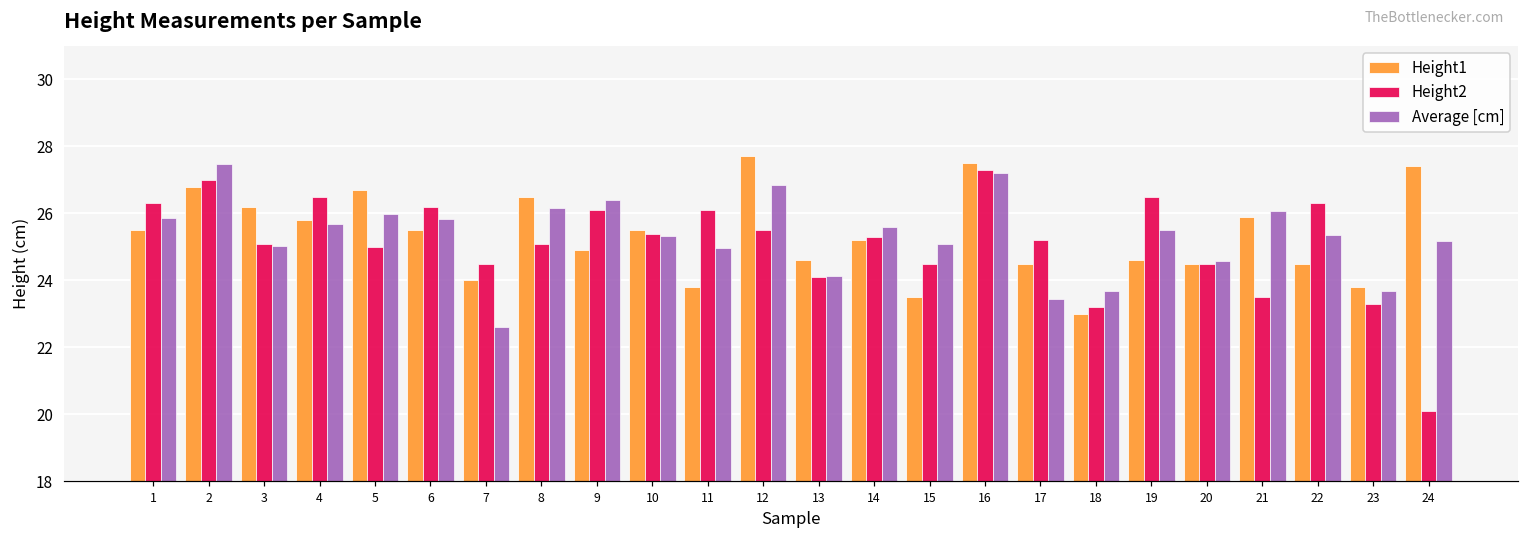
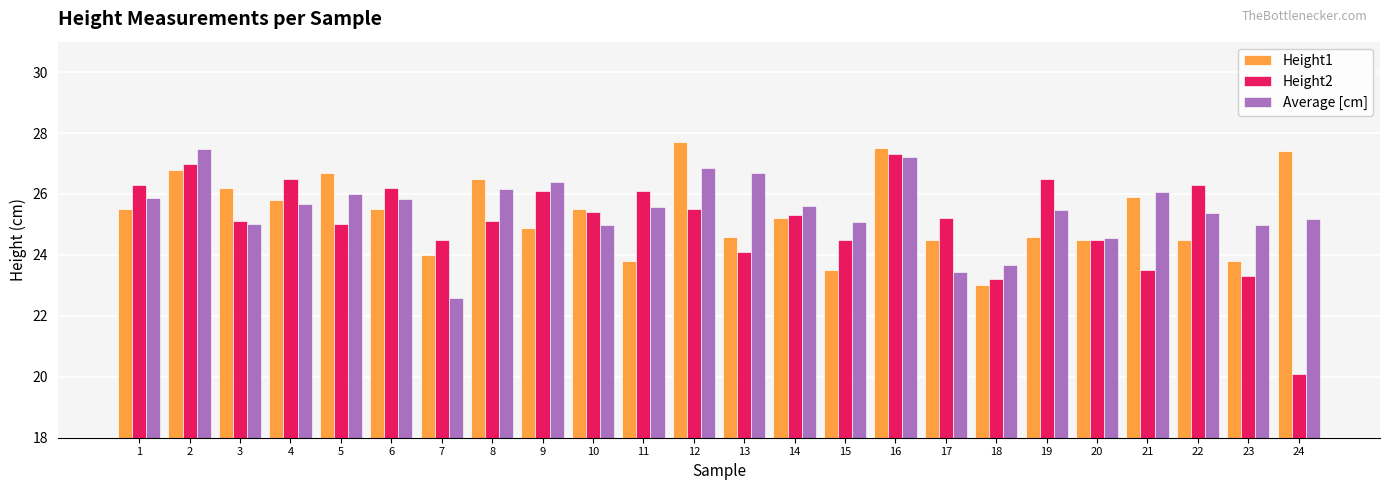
  {
    "Height1": {
      "1": 25.5,
      "2": 26.8,
      "3": 26.2,
      "4": 25.8,
      "5": 26.7,
      "6": 25.5,
      "7": 24.0,
      "8": 26.5,
      "9": 24.9,
      "10": 25.5,
      "11": 23.8,
      "12": 27.7,
      "13": 24.6,
      "14": 25.2,
      "15": 23.5,
      "16": 27.5,
      "17": 24.5,
      "18": 23.0,
      "19": 24.6,
      "20": 24.5,
      "21": 25.9,
      "22": 24.5,
      "23": 23.8,
      "24": 27.4
    },
    "Height2": {
      "1": 26.3,
      "2": 27.0,
      "3": 25.1,
      "4": 26.5,
      "5": 25.0,
      "6": 26.2,
      "7": 24.5,
      "8": 25.1,
      "9": 26.1,
      "10": 25.4,
      "11": 26.1,
      "12": 25.5,
      "13": 24.1,
      "14": 25.3,
      "15": 24.5,
      "16": 27.3,
      "17": 25.2,
      "18": 23.2,
      "19": 26.5,
      "20": 24.5,
      "21": 23.5,
      "22": 26.3,
      "23": 23.3,
      "24": 20.1
    },
    "Average [cm]": {
      "1": 25.9,
      "2": 27.5,
      "3": 25.0,
      "4": 25.7,
      "5": 26.0,
      "6": 25.8,
      "7": 22.6,
      "8": 26.2,
      "9": 26.4,
-     "10": 25.3,
-     "11": 25.0,
+     "10": 25.0,
+     "11": 25.6,
      "12": 26.9,
-     "13": 24.1,
+     "13": 26.7,
      "14": 25.6,
      "15": 25.1,
      "16": 27.2,
      "17": 23.5,
      "18": 23.7,
      "19": 25.5,
      "20": 24.6,
      "21": 26.1,
      "22": 25.4,
-     "23": 23.7,
+     "23": 25.0,
      "24": 25.2
    }
  }
